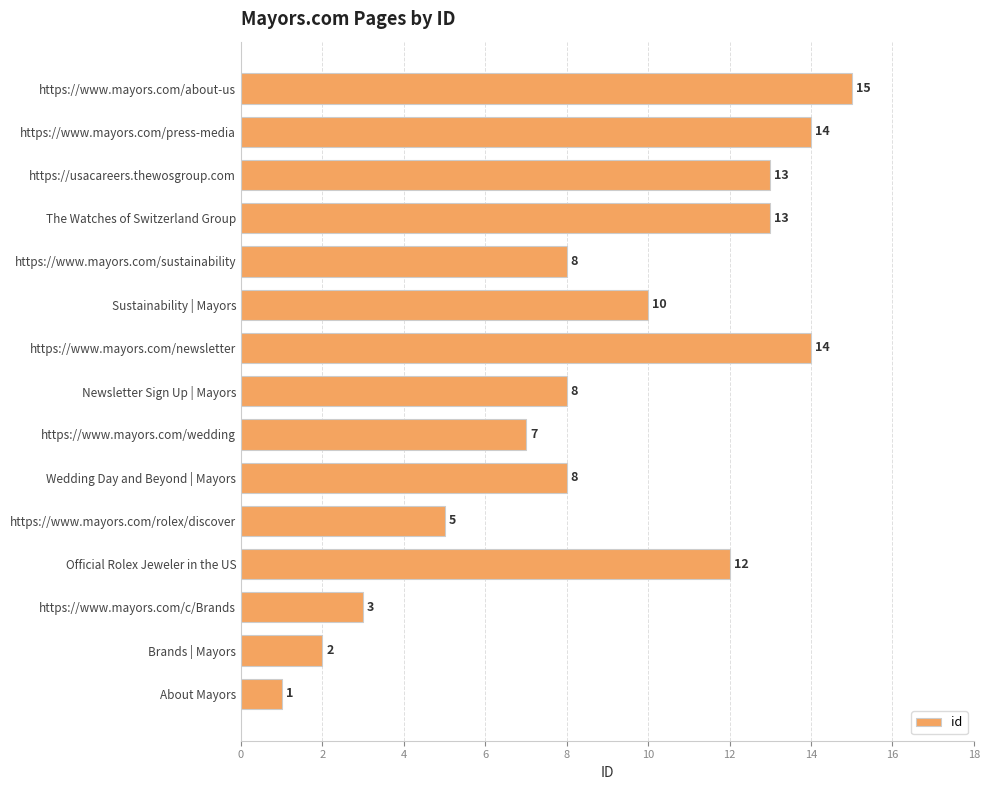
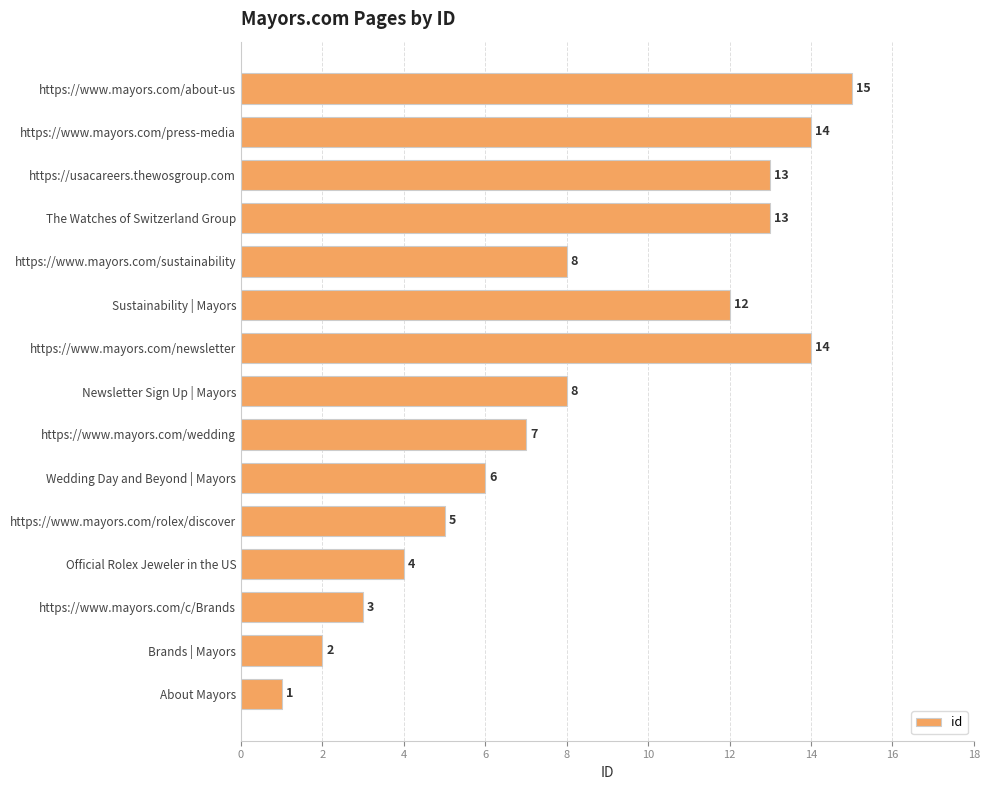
  {
    "https://www.mayors.com/about-us": 15,
    "https://www.mayors.com/press-media": 14,
    "https://usacareers.thewosgroup.com": 13,
    "The Watches of Switzerland Group": 13,
    "https://www.mayors.com/sustainability": 8,
-   "Sustainability | Mayors": 10,
+   "Sustainability | Mayors": 12,
    "https://www.mayors.com/newsletter": 14,
    "Newsletter Sign Up | Mayors": 8,
    "https://www.mayors.com/wedding": 7,
-   "Wedding Day and Beyond | Mayors": 8,
+   "Wedding Day and Beyond | Mayors": 6,
    "https://www.mayors.com/rolex/discover": 5,
-   "Official Rolex Jeweler in the US": 12,
+   "Official Rolex Jeweler in the US": 4,
    "https://www.mayors.com/c/Brands": 3,
    "Brands | Mayors": 2,
    "About Mayors": 1
  }
